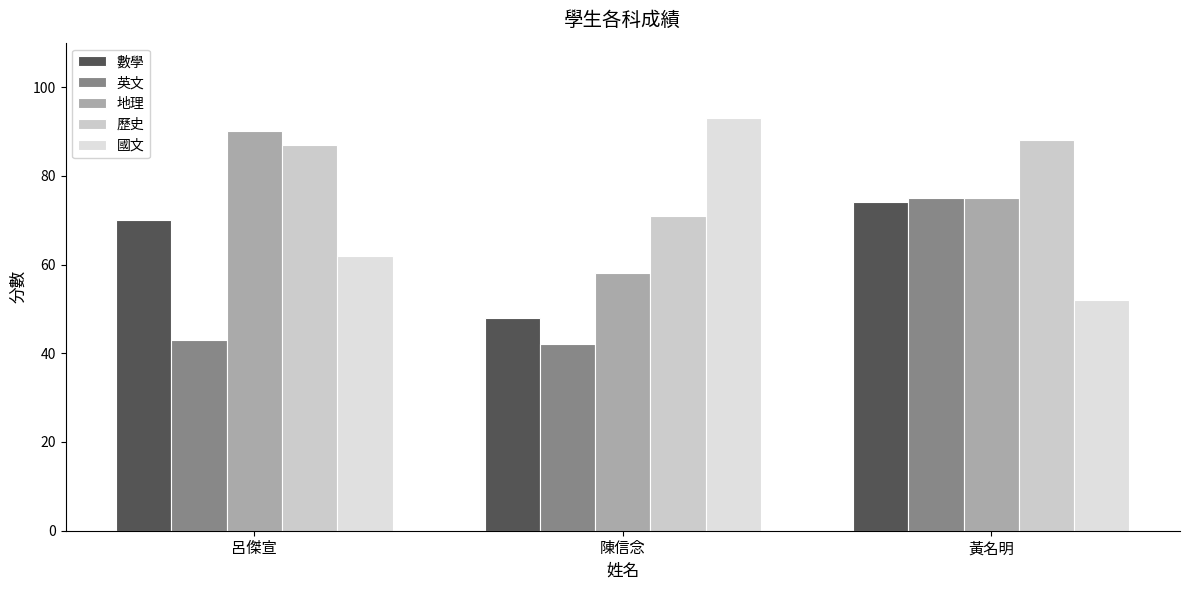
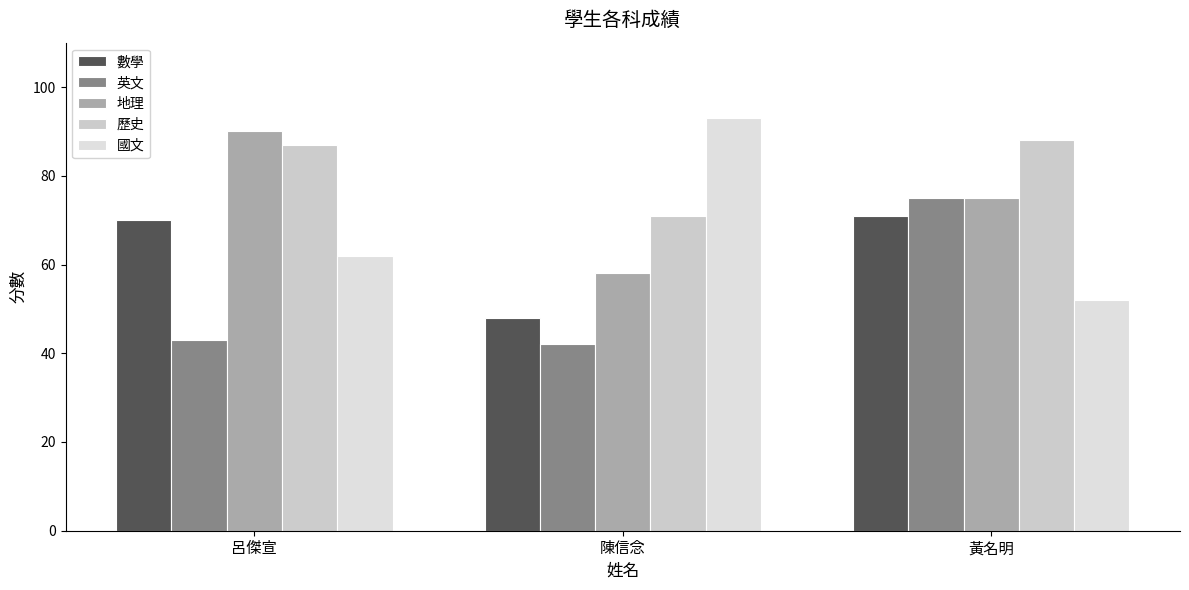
  {
    "數學": {
      "呂傑宣": 70,
      "陳信念": 48,
-     "黃名明": 74
+     "黃名明": 71
    }
  }
